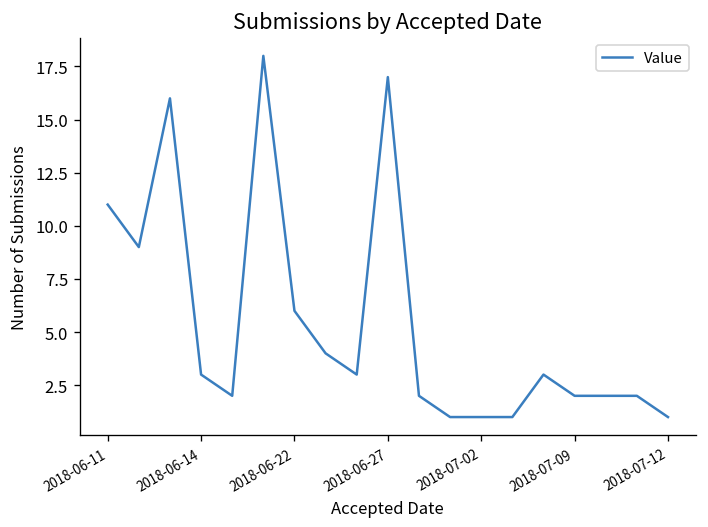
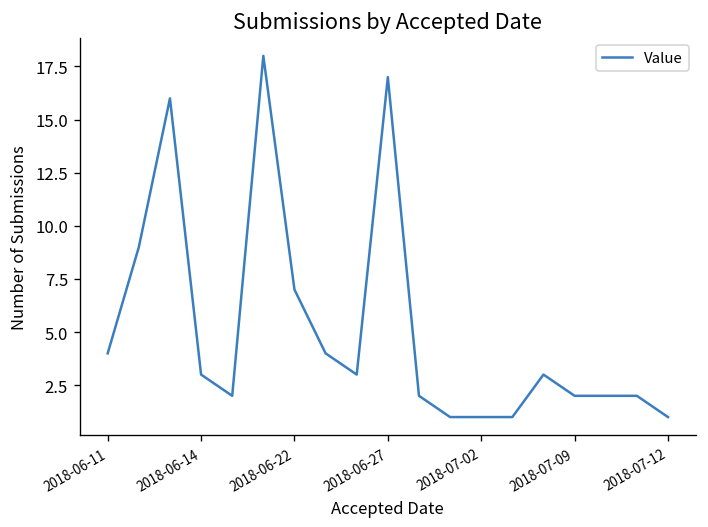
  {
-   "2018-06-11": 11,
+   "2018-06-11": 4,
    "2018-06-14": 3,
-   "2018-06-22": 6,
+   "2018-06-22": 7,
    "2018-06-27": 17,
    "2018-07-02": 1,
    "2018-07-09": 2,
    "2018-07-12": 1
  }
